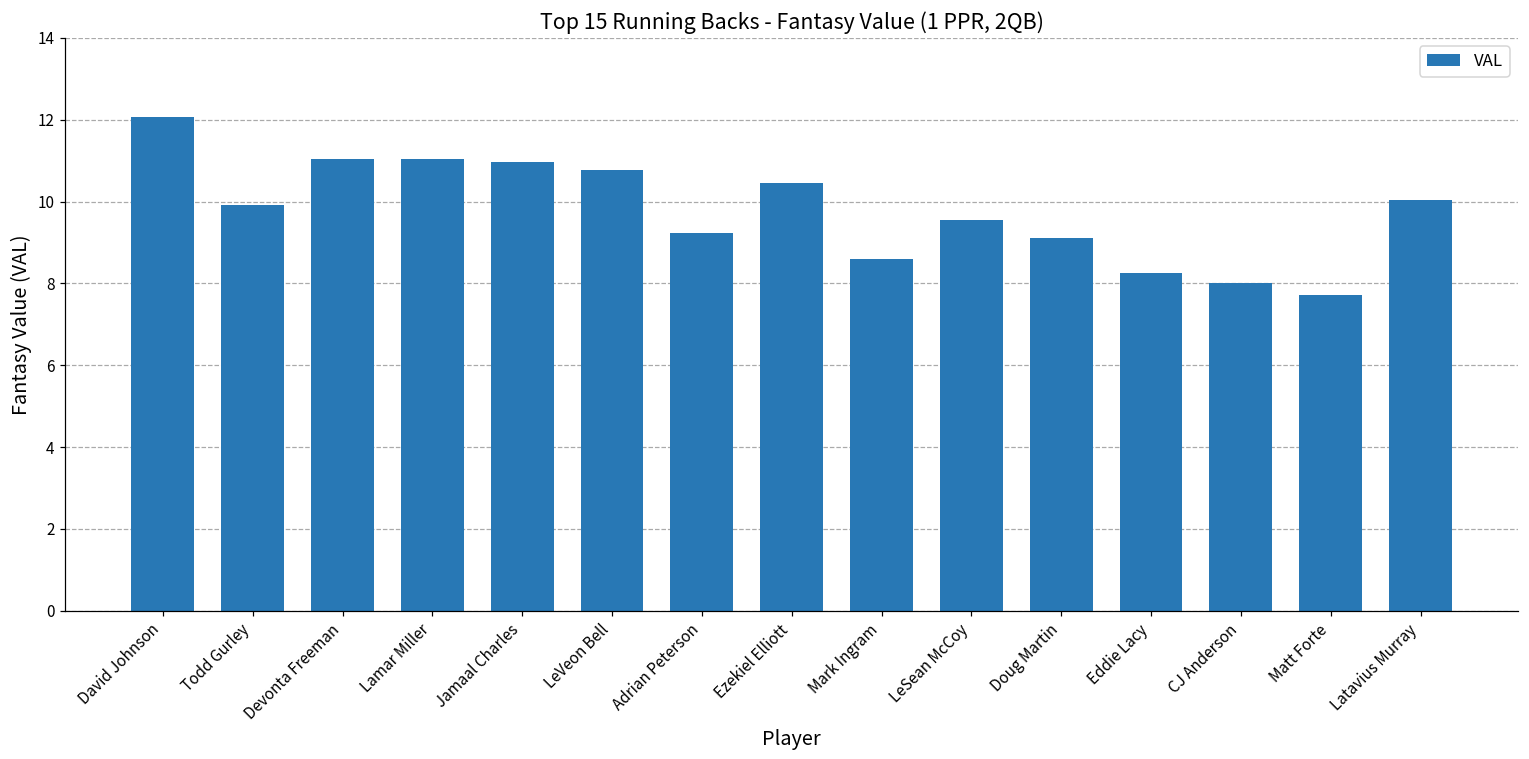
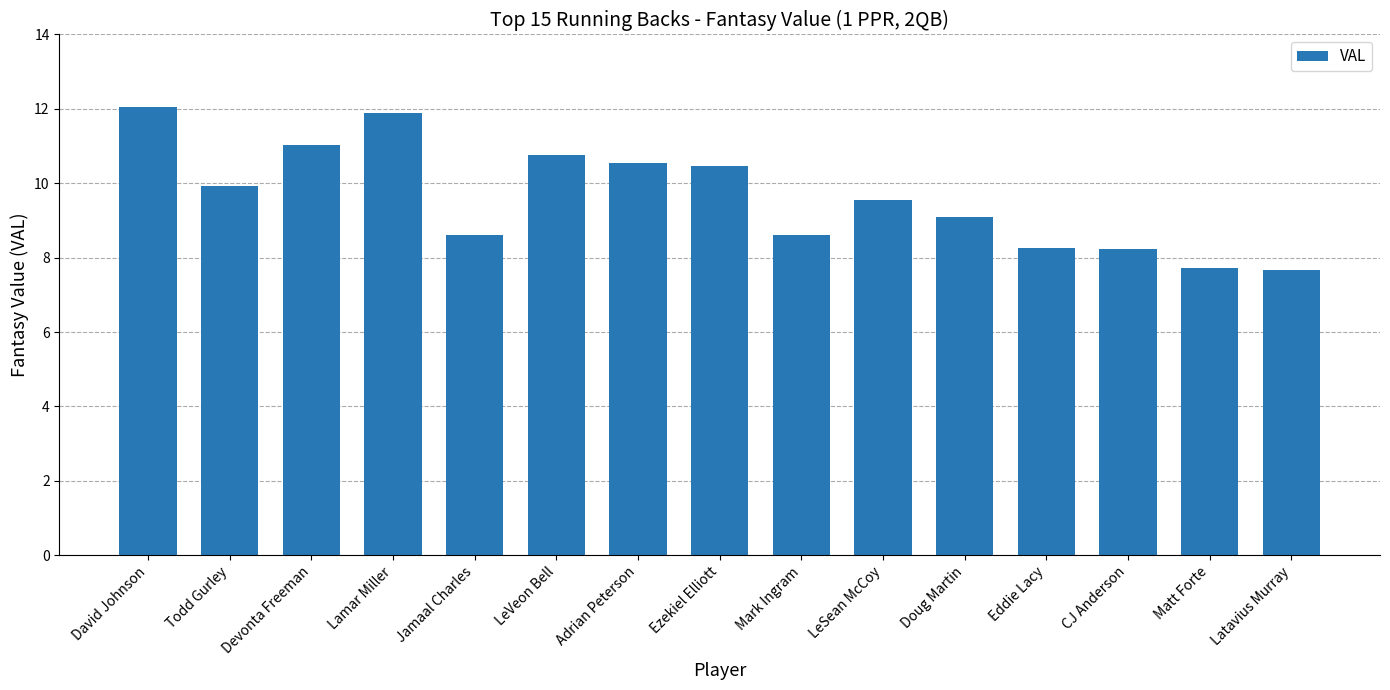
  {
    "David Johnson": 12.1,
    "Todd Gurley": 9.9,
    "Devonta Freeman": 11.0,
-   "Lamar Miller": 11.0,
-   "Jamaal Charles": 11.0,
+   "Lamar Miller": 11.9,
+   "Jamaal Charles": 8.6,
    "LeVeon Bell": 10.8,
-   "Adrian Peterson": 9.2,
+   "Adrian Peterson": 10.5,
    "Ezekiel Elliott": 10.5,
    "Mark Ingram": 8.6,
    "LeSean McCoy": 9.5,
    "Doug Martin": 9.1,
    "Eddie Lacy": 8.3,
-   "CJ Anderson": 8.0,
+   "CJ Anderson": 8.2,
    "Matt Forte": 7.7,
-   "Latavius Murray": 10.0
+   "Latavius Murray": 7.7
  }
